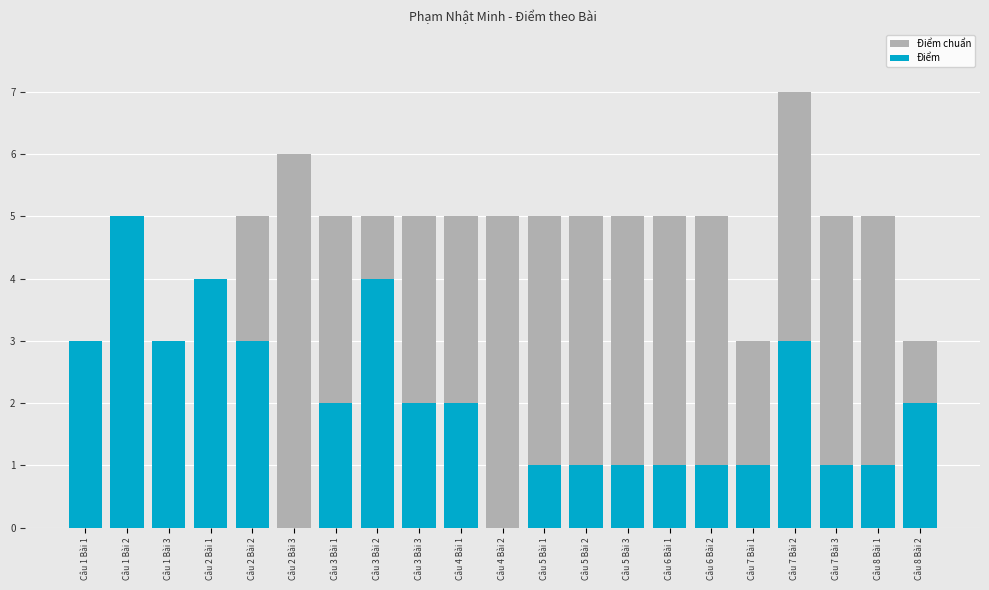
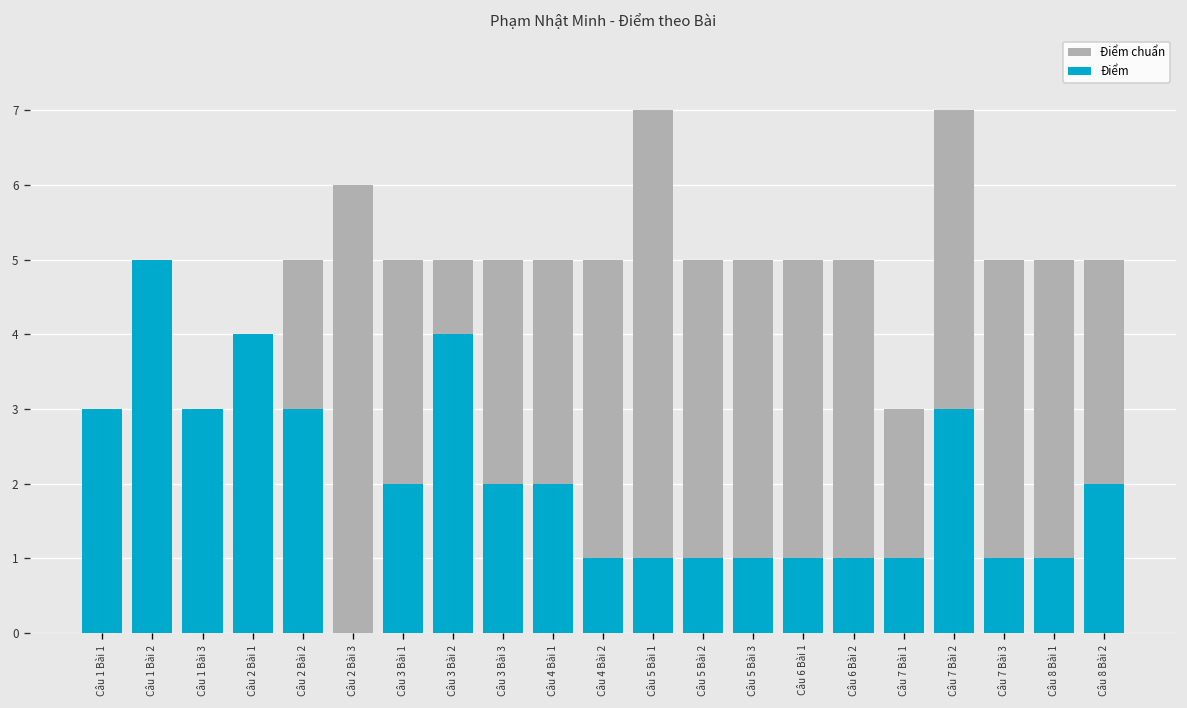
  {
    "Điểm chuẩn": {
      "Câu 1 Bài 1": 3,
      "Câu 1 Bài 3": 3,
      "Câu 2 Bài 1": 4,
      "Câu 2 Bài 2": 5,
      "Câu 2 Bài 3": 6,
      "Câu 3 Bài 1": 5,
      "Câu 3 Bài 2": 5,
      "Câu 3 Bài 3": 5,
      "Câu 4 Bài 1": 5,
      "Câu 4 Bài 2": 5,
-     "Câu 5 Bài 1": 5,
+     "Câu 5 Bài 1": 7,
      "Câu 5 Bài 2": 5,
      "Câu 5 Bài 3": 5,
      "Câu 6 Bài 1": 5,
      "Câu 6 Bài 2": 5,
      "Câu 7 Bài 1": 3,
      "Câu 7 Bài 2": 7,
      "Câu 7 Bài 3": 5,
      "Câu 8 Bài 1": 5,
-     "Câu 8 Bài 2": 3
+     "Câu 8 Bài 2": 5
    },
    "Điểm": {
      "Câu 1 Bài 1": 3,
      "Câu 1 Bài 2": 5,
      "Câu 1 Bài 3": 3,
      "Câu 2 Bài 1": 4,
      "Câu 2 Bài 3": 0,
-     "Câu 4 Bài 2": 0
+     "Câu 4 Bài 2": 1
    }
  }
